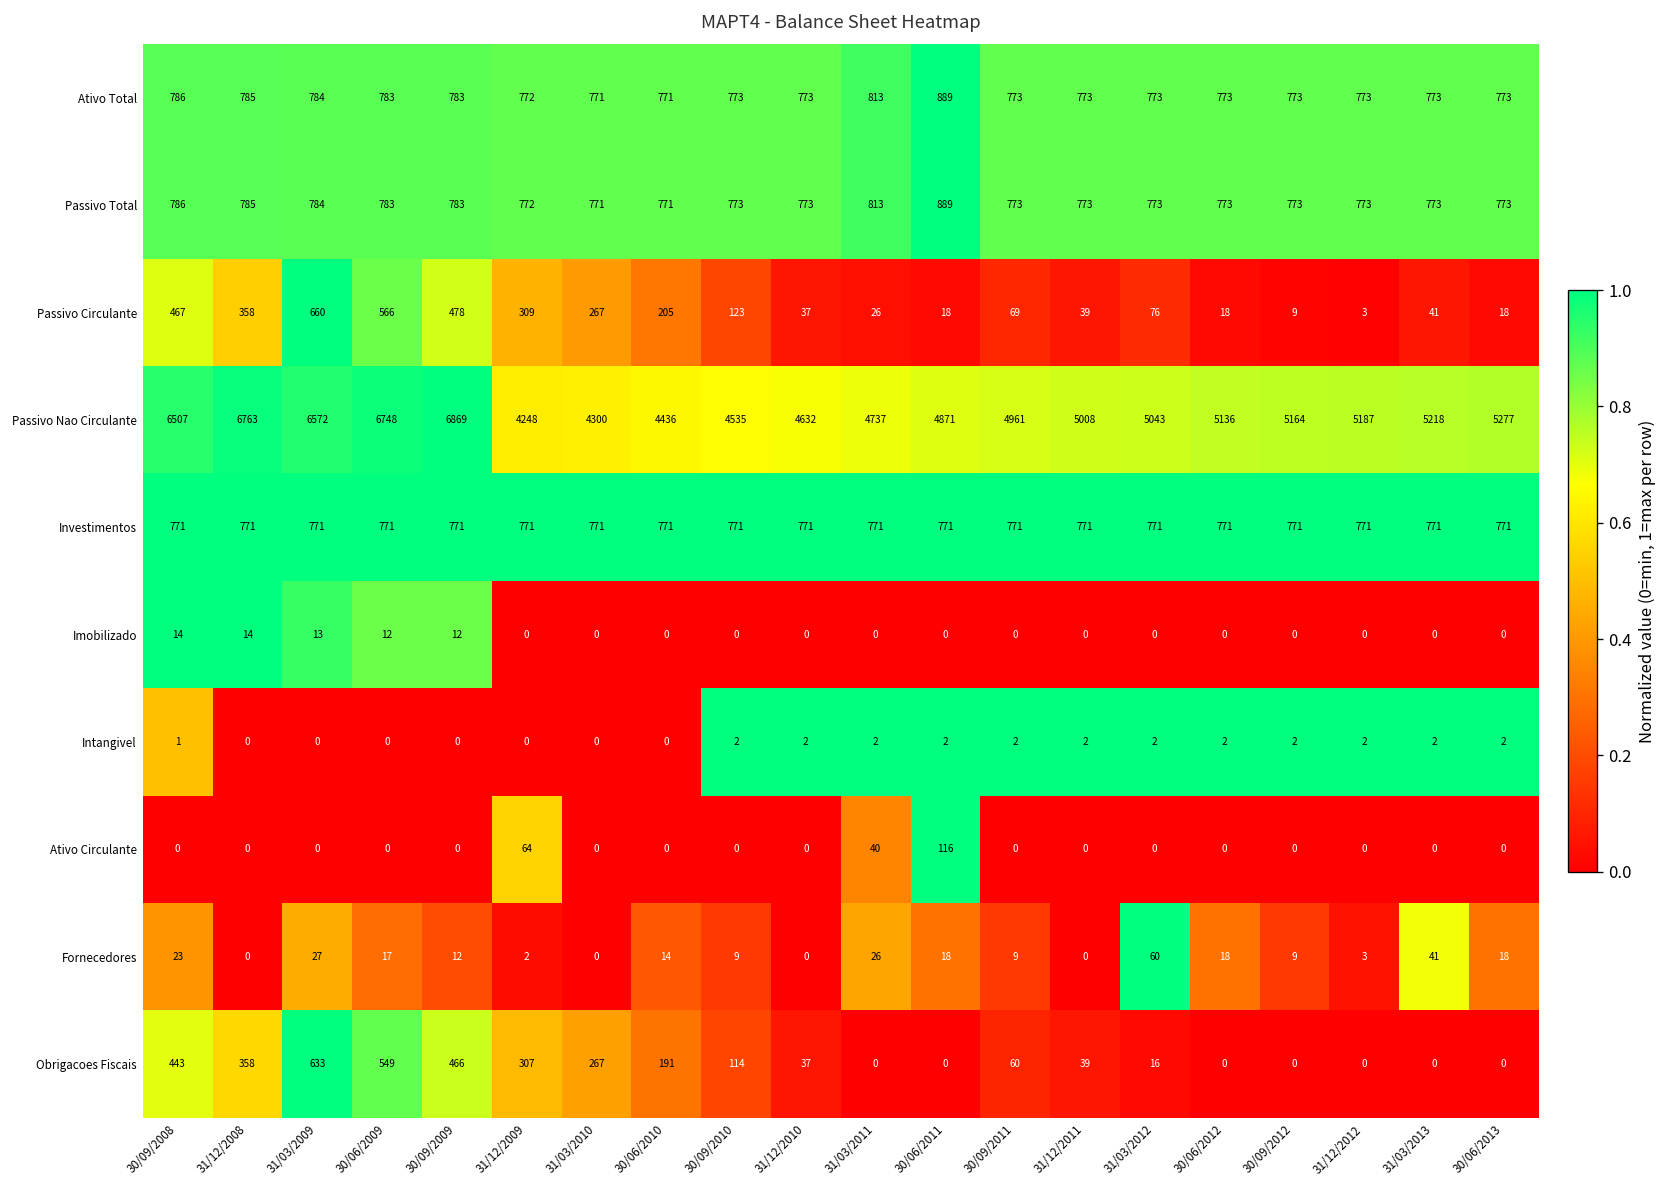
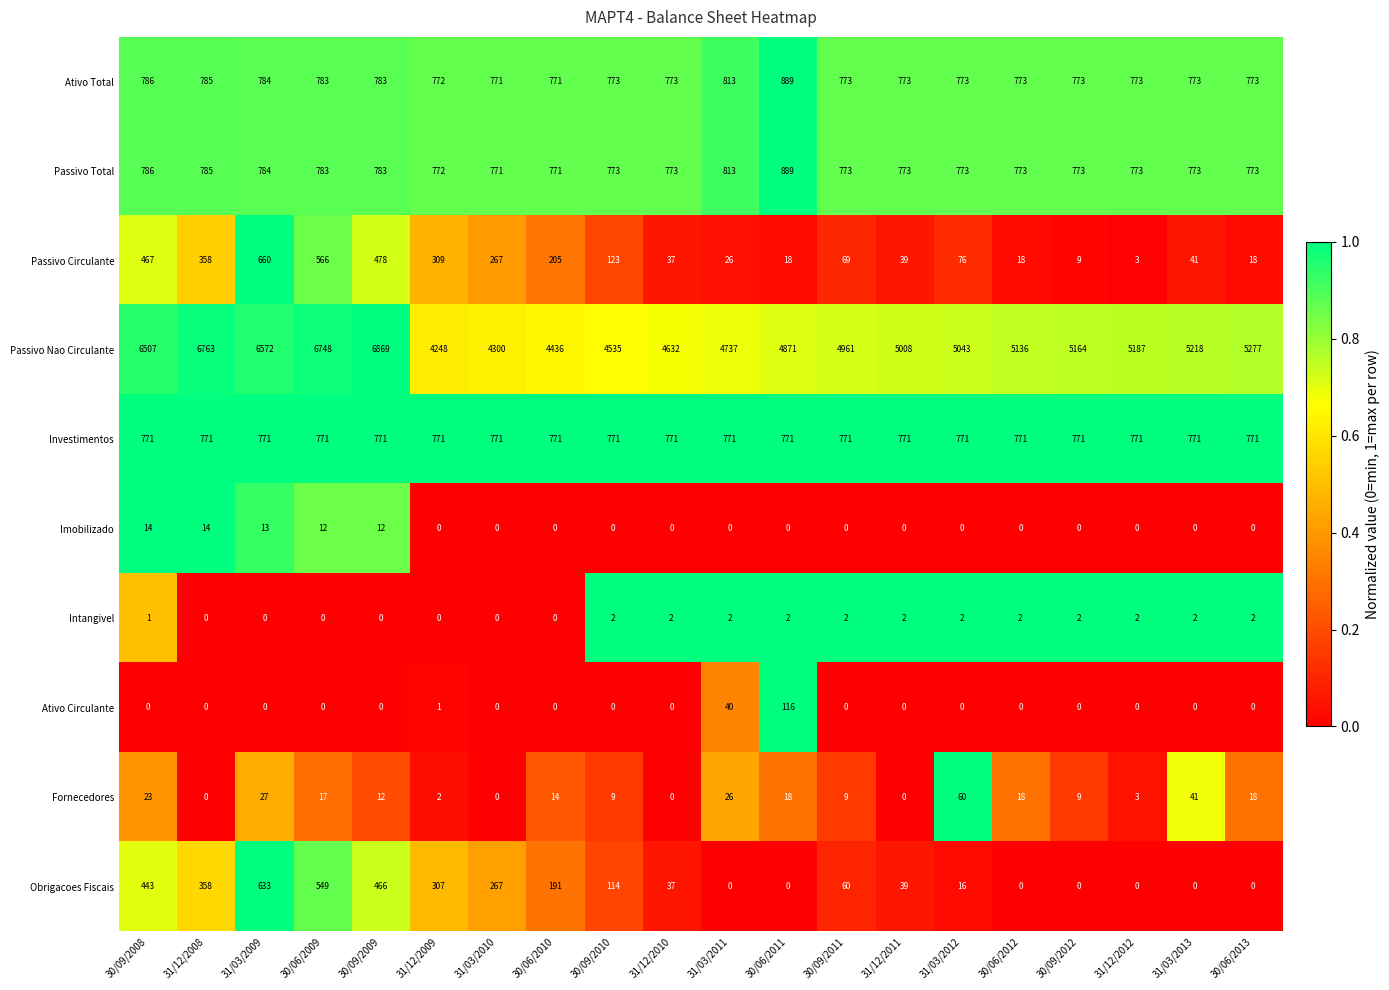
  {
    "Ativo Total": {
      "30/09/2008": 786,
      "31/12/2008": 785,
      "31/03/2009": 784,
      "30/06/2009": 783,
      "30/09/2009": 783,
      "31/12/2009": 772,
      "31/03/2010": 771,
      "30/06/2010": 771,
      "30/09/2010": 773,
      "31/12/2010": 773,
      "31/03/2011": 813,
      "30/06/2011": 889,
      "30/09/2011": 773,
      "31/12/2011": 773,
      "31/03/2012": 773,
      "30/06/2012": 773,
      "30/09/2012": 773,
      "31/12/2012": 773,
      "31/03/2013": 773,
      "30/06/2013": 773
    },
    "Passivo Total": {
      "30/09/2008": 786,
      "31/12/2008": 785,
      "31/03/2009": 784,
      "30/06/2009": 783,
      "30/09/2009": 783,
      "31/12/2009": 772,
      "31/03/2010": 771,
      "30/06/2010": 771,
      "30/09/2010": 773,
      "31/12/2010": 773,
      "31/03/2011": 813,
      "30/06/2011": 889,
      "30/09/2011": 773,
      "31/12/2011": 773,
      "31/03/2012": 773,
      "30/06/2012": 773,
      "30/09/2012": 773,
      "31/12/2012": 773,
      "31/03/2013": 773,
      "30/06/2013": 773
    },
    "Passivo Circulante": {
      "30/09/2008": 467,
      "31/12/2008": 358,
      "31/03/2009": 660,
      "30/06/2009": 566,
      "30/09/2009": 478,
      "31/12/2009": 309,
      "31/03/2010": 267,
      "30/06/2010": 205,
      "30/09/2010": 123,
      "31/12/2010": 37,
      "31/03/2011": 26,
      "30/06/2011": 18,
      "30/09/2011": 69,
      "31/12/2011": 39,
      "31/03/2012": 76,
      "30/06/2012": 18,
      "30/09/2012": 9,
      "31/12/2012": 3,
      "31/03/2013": 41,
      "30/06/2013": 18
    },
    "Passivo Nao Circulante": {
      "30/09/2008": 6507,
      "31/12/2008": 6763,
      "31/03/2009": 6572,
      "30/06/2009": 6748,
      "30/09/2009": 6869,
      "31/12/2009": 4248,
      "31/03/2010": 4300,
      "30/06/2010": 4436,
      "30/09/2010": 4535,
      "31/12/2010": 4632,
      "31/03/2011": 4737,
      "30/06/2011": 4871,
      "30/09/2011": 4961,
      "31/12/2011": 5008,
      "31/03/2012": 5043,
      "30/06/2012": 5136,
      "30/09/2012": 5164,
      "31/12/2012": 5187,
      "31/03/2013": 5218,
      "30/06/2013": 5277
    },
    "Investimentos": {
      "30/09/2008": 771,
      "31/12/2008": 771,
      "31/03/2009": 771,
      "30/06/2009": 771,
      "30/09/2009": 771,
      "31/12/2009": 771,
      "31/03/2010": 771,
      "30/06/2010": 771,
      "30/09/2010": 771,
      "31/12/2010": 771,
      "31/03/2011": 771,
      "30/06/2011": 771,
      "30/09/2011": 771,
      "31/12/2011": 771,
      "31/03/2012": 771,
      "30/06/2012": 771,
      "30/09/2012": 771,
      "31/12/2012": 771,
      "31/03/2013": 771,
      "30/06/2013": 771
    },
    "Imobilizado": {
      "30/09/2008": 14,
      "31/12/2008": 14,
      "31/03/2009": 13,
      "30/06/2009": 12,
      "30/09/2009": 12,
      "31/12/2009": 0,
      "31/03/2010": 0,
      "30/06/2010": 0,
      "30/09/2010": 0,
      "31/12/2010": 0,
      "31/03/2011": 0,
      "30/06/2011": 0,
      "30/09/2011": 0,
      "31/12/2011": 0,
      "31/03/2012": 0,
      "30/06/2012": 0,
      "30/09/2012": 0,
      "31/12/2012": 0,
      "31/03/2013": 0,
      "30/06/2013": 0
    },
    "Intangivel": {
      "30/09/2008": 1,
      "31/12/2008": 0,
      "31/03/2009": 0,
      "30/06/2009": 0,
      "30/09/2009": 0,
      "31/12/2009": 0,
      "31/03/2010": 0,
      "30/06/2010": 0,
      "30/09/2010": 2,
      "31/12/2010": 2,
      "31/03/2011": 2,
      "30/06/2011": 2,
      "30/09/2011": 2,
      "31/12/2011": 2,
      "31/03/2012": 2,
      "30/06/2012": 2,
      "30/09/2012": 2,
      "31/12/2012": 2,
      "31/03/2013": 2,
      "30/06/2013": 2
    },
    "Ativo Circulante": {
      "30/09/2008": 0,
      "31/12/2008": 0,
      "31/03/2009": 0,
      "30/06/2009": 0,
      "30/09/2009": 0,
-     "31/12/2009": 64,
+     "31/12/2009": 1,
      "31/03/2010": 0,
      "30/06/2010": 0,
      "30/09/2010": 0,
      "31/12/2010": 0,
      "31/03/2011": 40,
      "30/06/2011": 116,
      "30/09/2011": 0,
      "31/12/2011": 0,
      "31/03/2012": 0,
      "30/06/2012": 0,
      "30/09/2012": 0,
      "31/12/2012": 0,
      "31/03/2013": 0,
      "30/06/2013": 0
    },
    "Fornecedores": {
      "30/09/2008": 23,
      "31/12/2008": 0,
      "31/03/2009": 27,
      "30/06/2009": 17,
      "30/09/2009": 12,
      "31/12/2009": 2,
      "31/03/2010": 0,
      "30/06/2010": 14,
      "30/09/2010": 9,
      "31/12/2010": 0,
      "31/03/2011": 26,
      "30/06/2011": 18,
      "30/09/2011": 9,
      "31/12/2011": 0,
      "31/03/2012": 60,
      "30/06/2012": 18,
      "30/09/2012": 9,
      "31/12/2012": 3,
      "31/03/2013": 41,
      "30/06/2013": 18
    },
    "Obrigacoes Fiscais": {
      "30/09/2008": 443,
      "31/12/2008": 358,
      "31/03/2009": 633,
      "30/06/2009": 549,
      "30/09/2009": 466,
      "31/12/2009": 307,
      "31/03/2010": 267,
      "30/06/2010": 191,
      "30/09/2010": 114,
      "31/12/2010": 37,
      "31/03/2011": 0,
      "30/06/2011": 0,
      "30/09/2011": 60,
      "31/12/2011": 39,
      "31/03/2012": 16,
      "30/06/2012": 0,
      "30/09/2012": 0,
      "31/12/2012": 0,
      "31/03/2013": 0,
      "30/06/2013": 0
    }
  }
